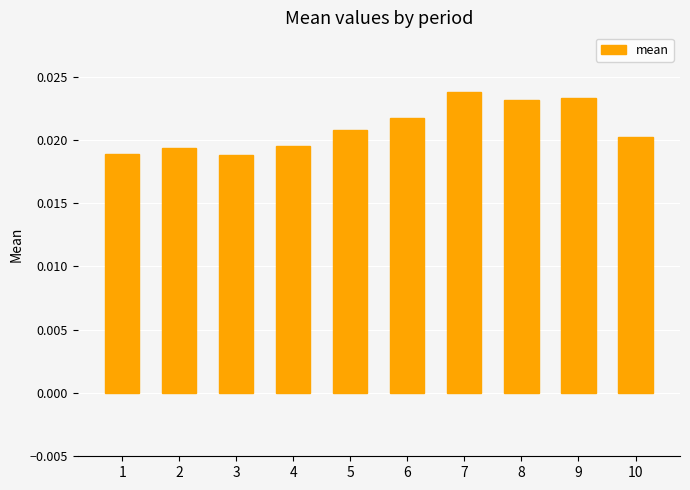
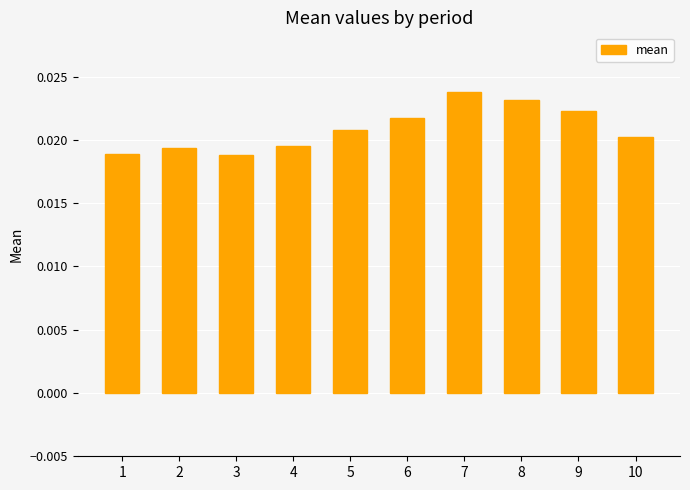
  {
    "1": 0.0189,
    "2": 0.0194,
    "3": 0.0188,
    "4": 0.0195,
    "5": 0.0208,
    "6": 0.0217,
    "7": 0.0237,
    "8": 0.0232,
-   "9": 0.0233,
+   "9": 0.0222,
    "10": 0.0202
  }
